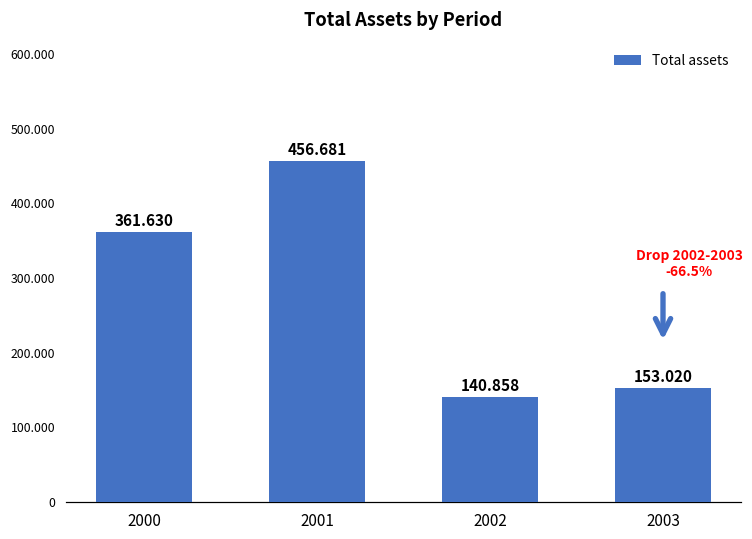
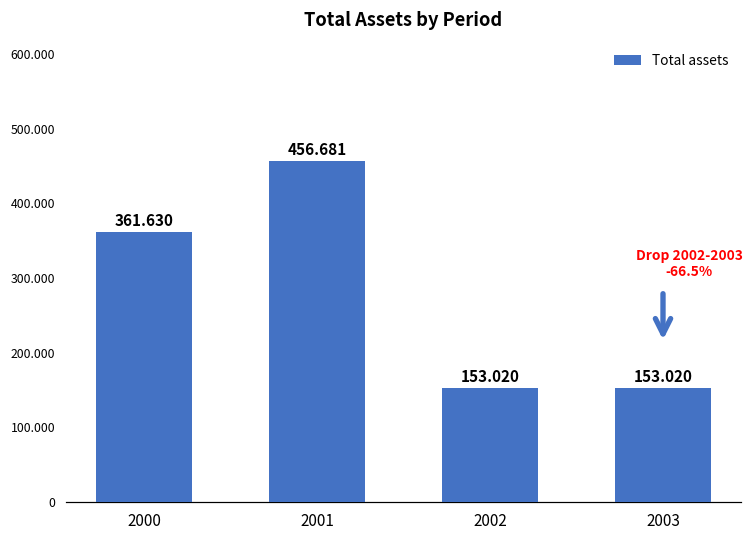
  {
-   "2002": 140.858
+   "2002": 153.020
  }
